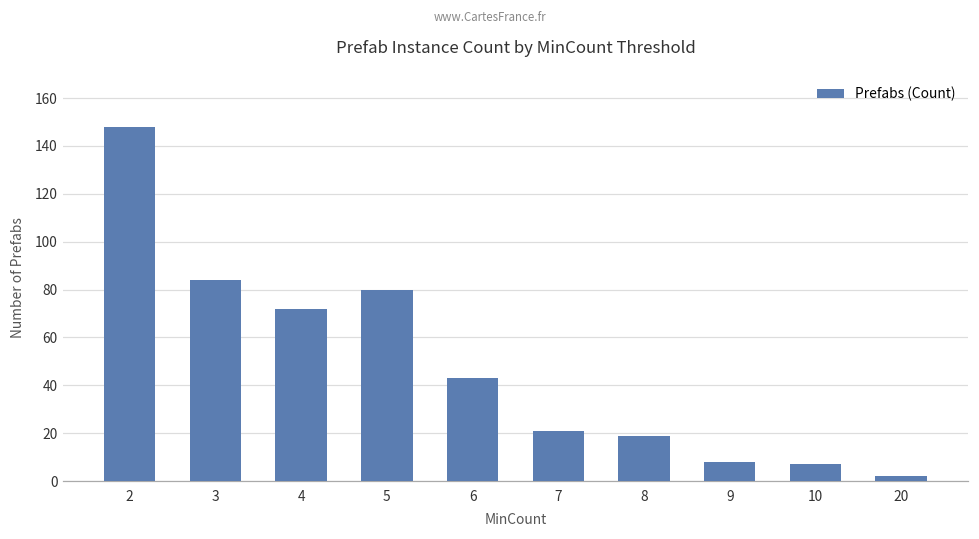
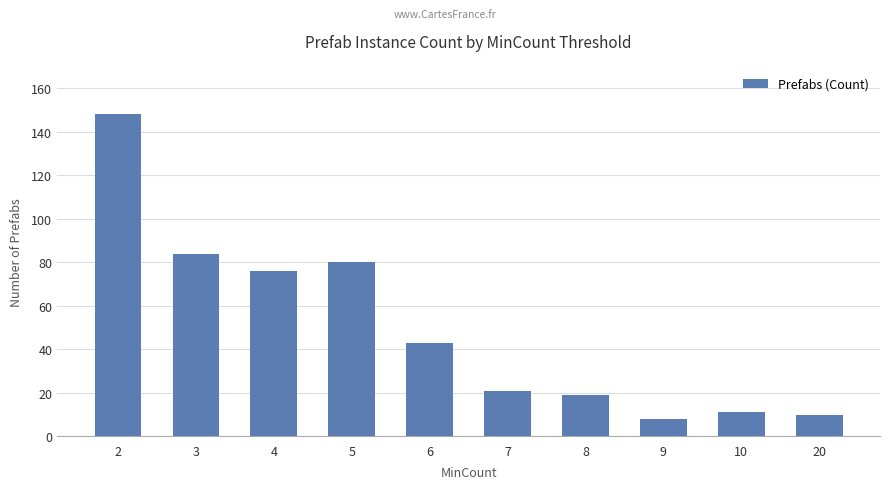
  {
    "2": 148,
    "3": 84,
-   "4": 72,
+   "4": 76,
    "5": 80,
    "6": 43,
    "7": 21,
    "8": 19,
    "9": 8,
-   "10": 7,
-   "20": 2
+   "10": 11,
+   "20": 10
  }
